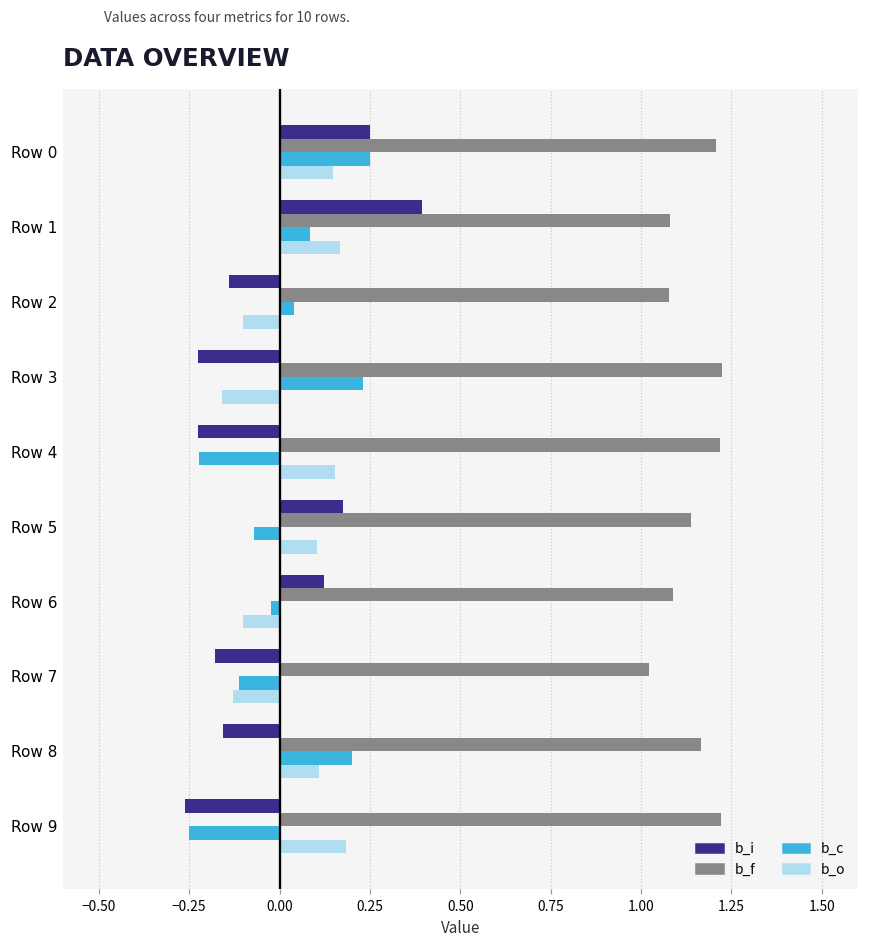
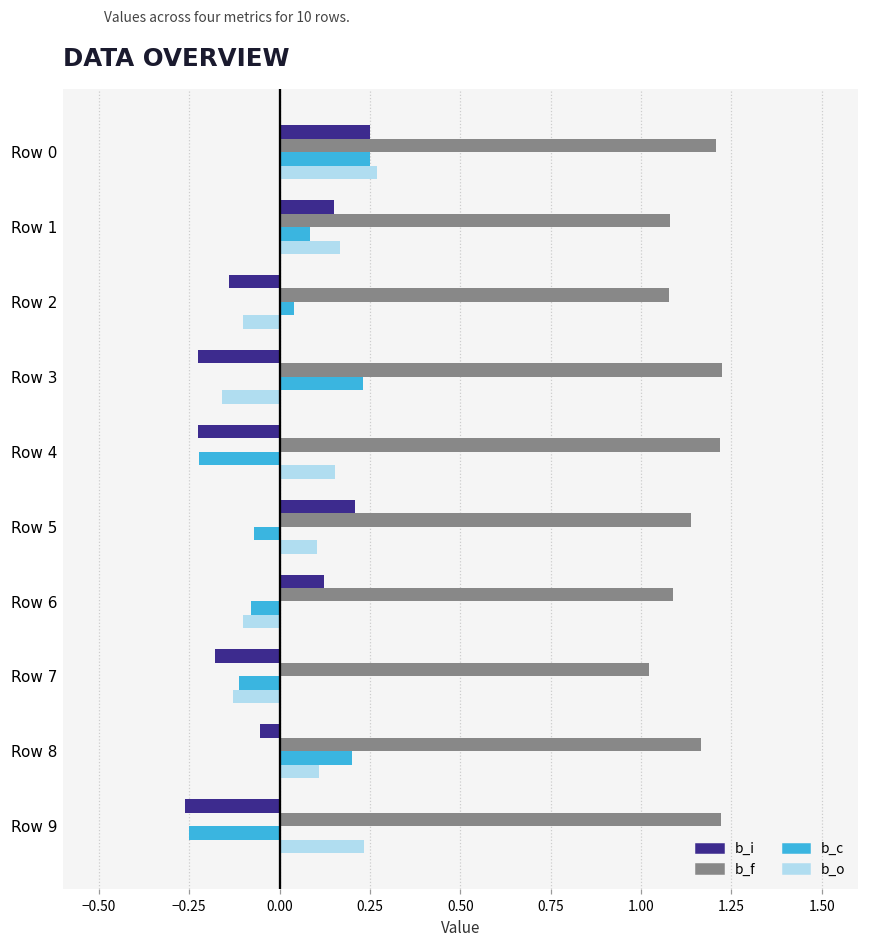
  {
    "b_i": {
      "Row 0": 0.25,
-     "Row 1": 0.39,
+     "Row 1": 0.15,
      "Row 2": -0.14,
      "Row 3": -0.23,
      "Row 4": -0.23,
-     "Row 5": 0.18,
+     "Row 5": 0.21,
      "Row 6": 0.12,
      "Row 7": -0.18,
-     "Row 8": -0.16,
+     "Row 8": -0.05,
      "Row 9": -0.26
    },
    "b_f": {
      "Row 0": 1.21,
      "Row 1": 1.08,
      "Row 2": 1.08,
      "Row 3": 1.22,
      "Row 4": 1.22,
      "Row 5": 1.14,
      "Row 6": 1.09,
      "Row 7": 1.02,
      "Row 8": 1.17,
      "Row 9": 1.22
    },
    "b_c": {
      "Row 0": 0.25,
      "Row 1": 0.08,
      "Row 2": 0.04,
      "Row 3": 0.23,
      "Row 4": -0.22,
      "Row 5": -0.07,
-     "Row 6": -0.02,
+     "Row 6": -0.08,
      "Row 7": -0.11,
      "Row 8": 0.20,
      "Row 9": -0.25
    },
    "b_o": {
-     "Row 0": 0.15,
+     "Row 0": 0.27,
      "Row 1": 0.17,
      "Row 2": -0.10,
      "Row 3": -0.16,
      "Row 4": 0.15,
      "Row 5": 0.10,
      "Row 6": -0.10,
      "Row 7": -0.13,
      "Row 8": 0.11,
-     "Row 9": 0.18
+     "Row 9": 0.23
    }
  }
